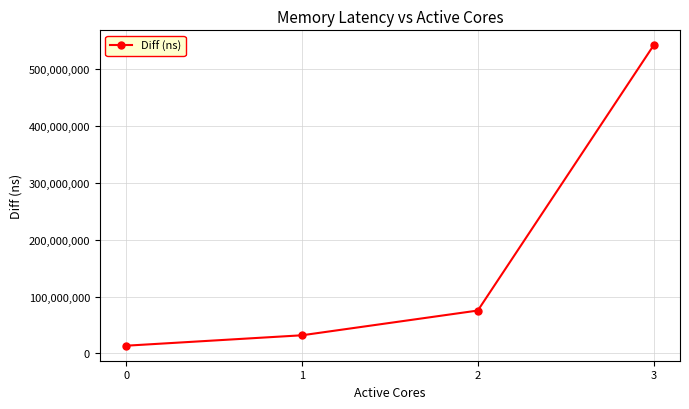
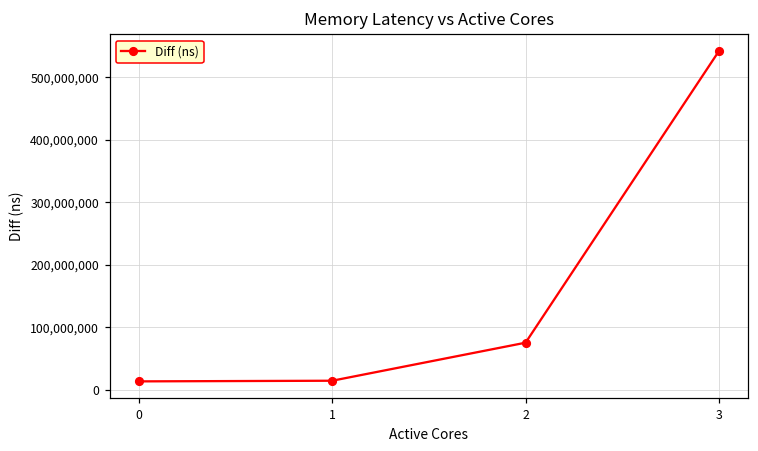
  {
    "0": "10,000,000",
-   "1": "30,000,000",
+   "1": "10,000,000",
    "2": "80,000,000",
    "3": "540,000,000"
  }
